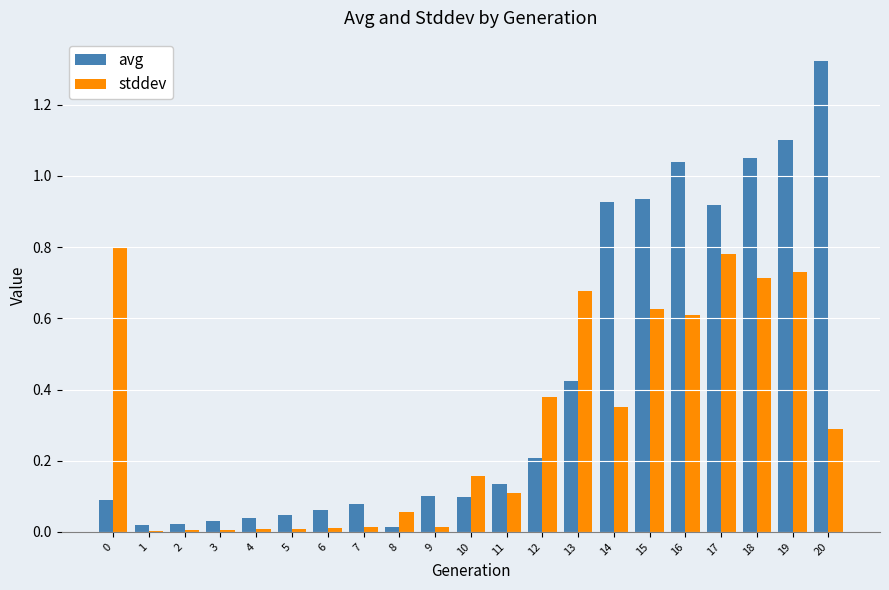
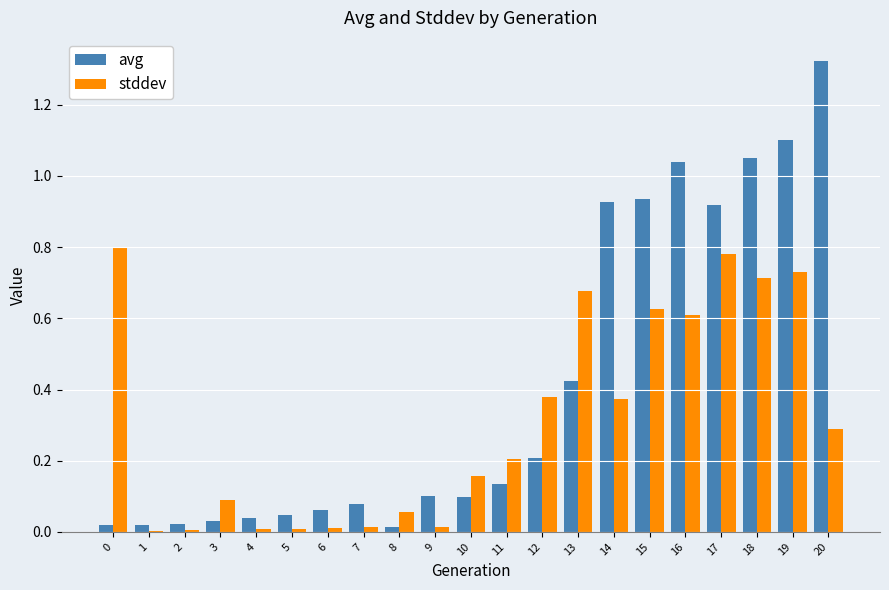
  {
    "avg": {
-     "0": 0.09,
+     "0": 0.02,
      "1": 0.02,
      "2": 0.02,
      "3": 0.03,
      "4": 0.04,
      "5": 0.05,
      "6": 0.06,
      "7": 0.08,
      "8": 0.02,
      "9": 0.10,
      "10": 0.10,
      "11": 0.13,
      "12": 0.21,
      "13": 0.42,
      "14": 0.93,
      "15": 0.94,
      "16": 1.04,
      "17": 0.92,
      "18": 1.05,
      "19": 1.10,
      "20": 1.32
    },
    "stddev": {
      "0": 0.80,
-     "3": 0.01,
+     "3": 0.09,
      "4": 0.01,
      "5": 0.01,
      "6": 0.01,
      "7": 0.01,
      "8": 0.06,
      "9": 0.01,
      "10": 0.16,
-     "11": 0.11,
+     "11": 0.20,
      "12": 0.38,
      "13": 0.68,
-     "14": 0.35,
+     "14": 0.37,
      "15": 0.63,
      "16": 0.61,
      "17": 0.78,
      "18": 0.71,
      "19": 0.73,
      "20": 0.29
    }
  }
